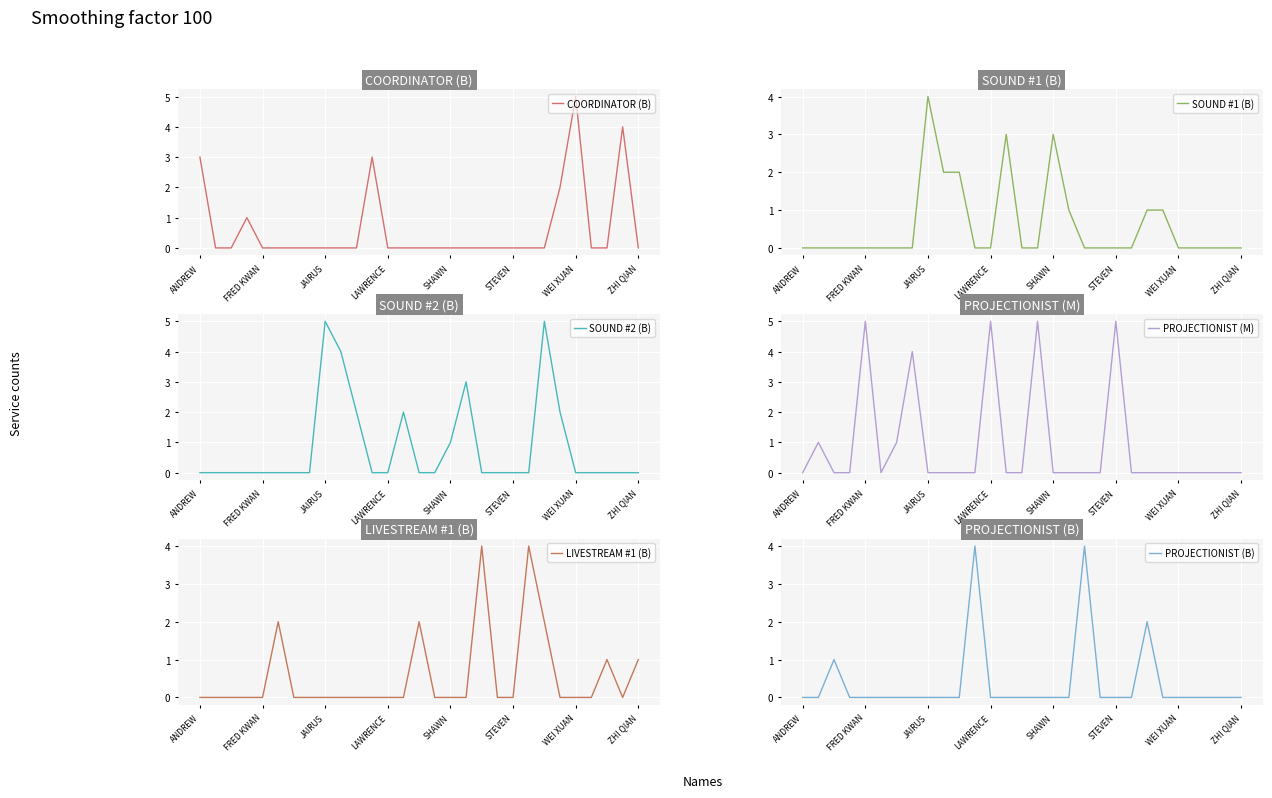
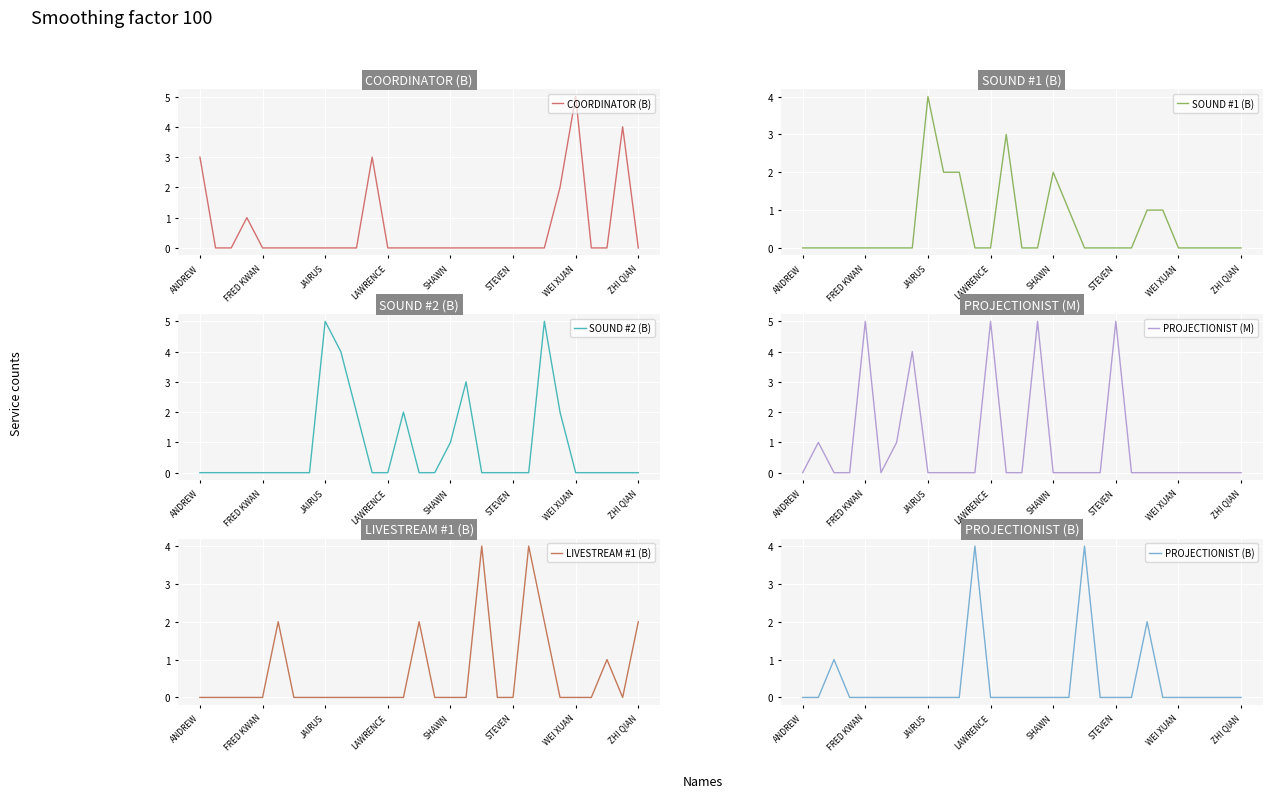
  {
    "COORDINATOR (B)": {
      "ANDREW": 3.0,
      "FRED KWAN": 0.0,
      "JAIRUS": 0.0,
      "LAWRENCE": 0.0,
      "SHAWN": 0.0,
      "STEVEN": 0.0,
      "ZHI QIAN": 0.0
    },
    "SOUND #1 (B)": {
      "ANDREW": 0,
      "FRED KWAN": 0,
      "JAIRUS": 4,
      "LAWRENCE": 0,
-     "SHAWN": 3,
+     "SHAWN": 2,
      "STEVEN": 0,
      "WEI XUAN": 0,
      "ZHI QIAN": 0
    },
    "SOUND #2 (B)": {
      "ANDREW": 0.0,
      "FRED KWAN": 0.0,
      "JAIRUS": 5.0,
      "LAWRENCE": 0.0,
      "SHAWN": 1.0,
      "STEVEN": 0.0,
      "WEI XUAN": 0.0,
      "ZHI QIAN": 0.0
    },
    "PROJECTIONIST (M)": {
      "ANDREW": 0.0,
      "FRED KWAN": 5.0,
      "JAIRUS": 0.0,
      "LAWRENCE": 5.0,
      "SHAWN": 0.0,
      "STEVEN": 5.0,
      "WEI XUAN": 0.0,
      "ZHI QIAN": 0.0
    },
    "LIVESTREAM #1 (B)": {
      "ANDREW": 0,
      "FRED KWAN": 0,
      "JAIRUS": 0,
      "LAWRENCE": 0,
      "SHAWN": 0,
      "STEVEN": 0,
      "WEI XUAN": 0,
-     "ZHI QIAN": 1
+     "ZHI QIAN": 2
    },
    "PROJECTIONIST (B)": {
      "ANDREW": 0.0,
      "FRED KWAN": 0.0,
      "JAIRUS": 0.0,
      "LAWRENCE": 0.0,
      "SHAWN": 0.0,
      "STEVEN": 0.0,
      "WEI XUAN": 0.0,
      "ZHI QIAN": 0.0
    }
  }
